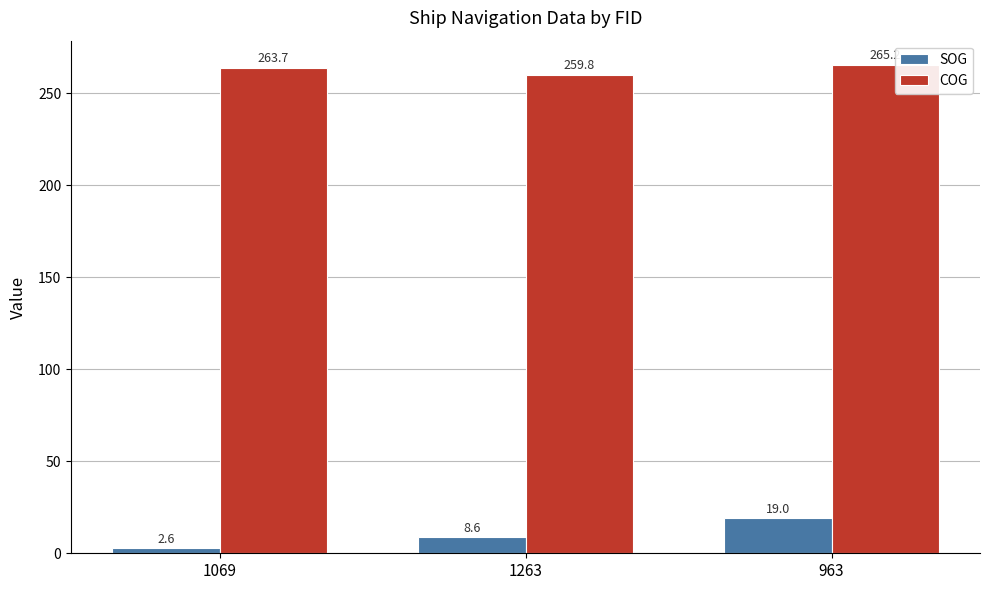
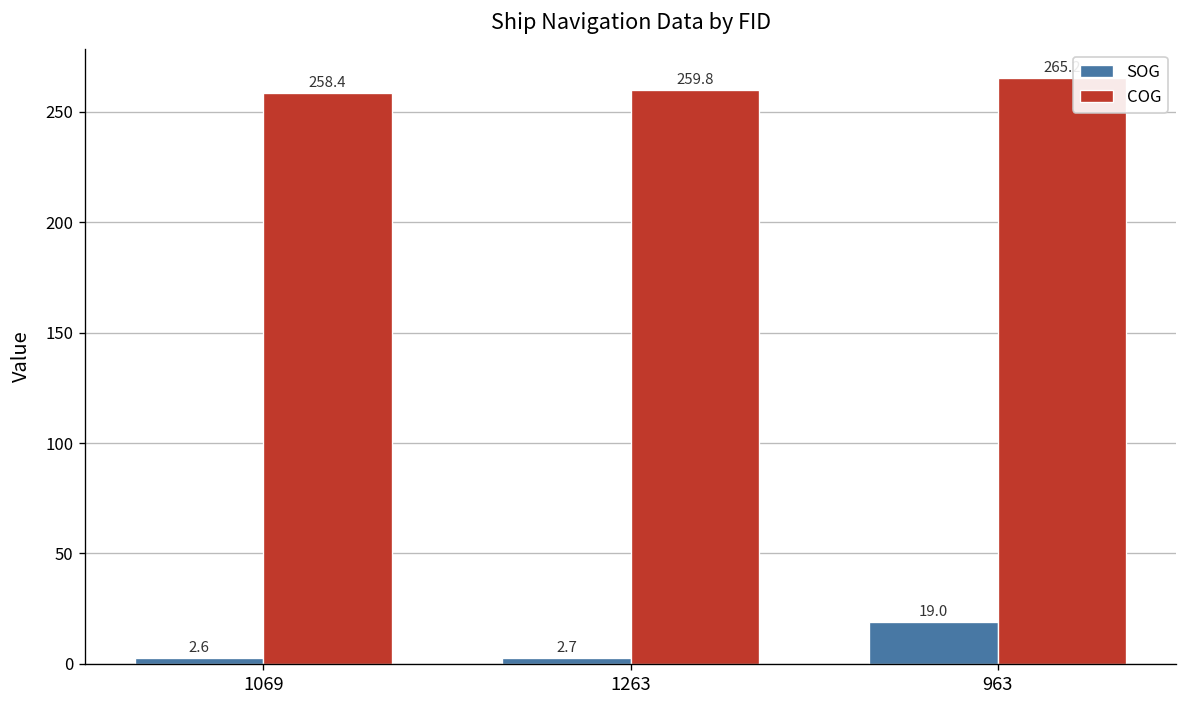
  {
    "SOG": {
      "1069": 2.6,
-     "1263": 8.6,
+     "1263": 2.7,
      "963": 19.0
    },
    "COG": {
-     "1069": 263.7,
+     "1069": 258.4,
      "1263": 259.8
    }
  }
